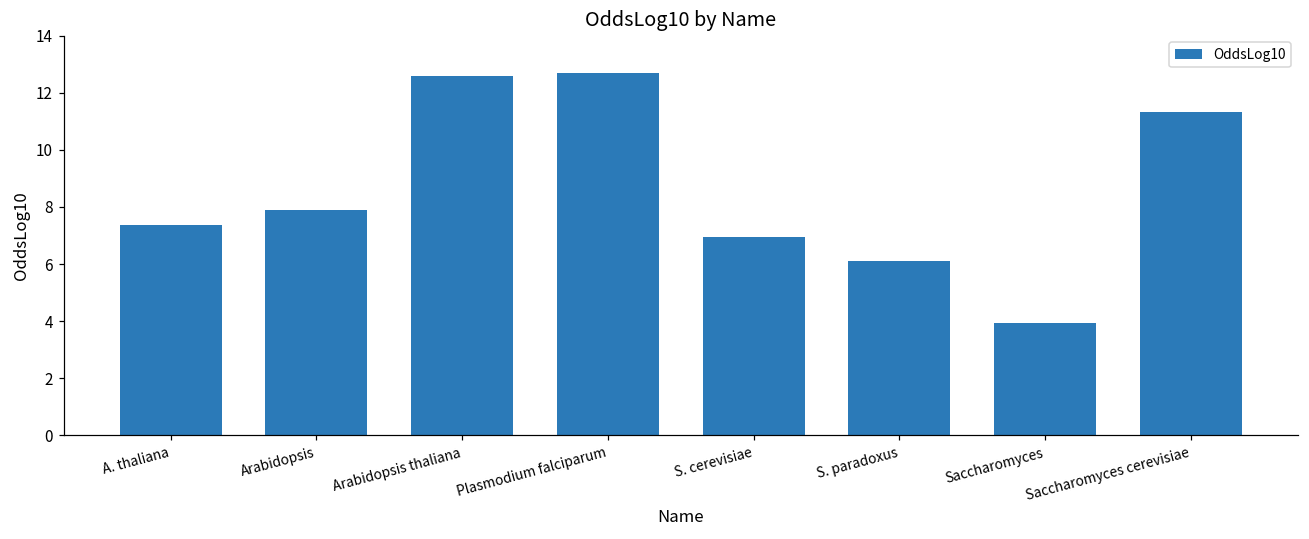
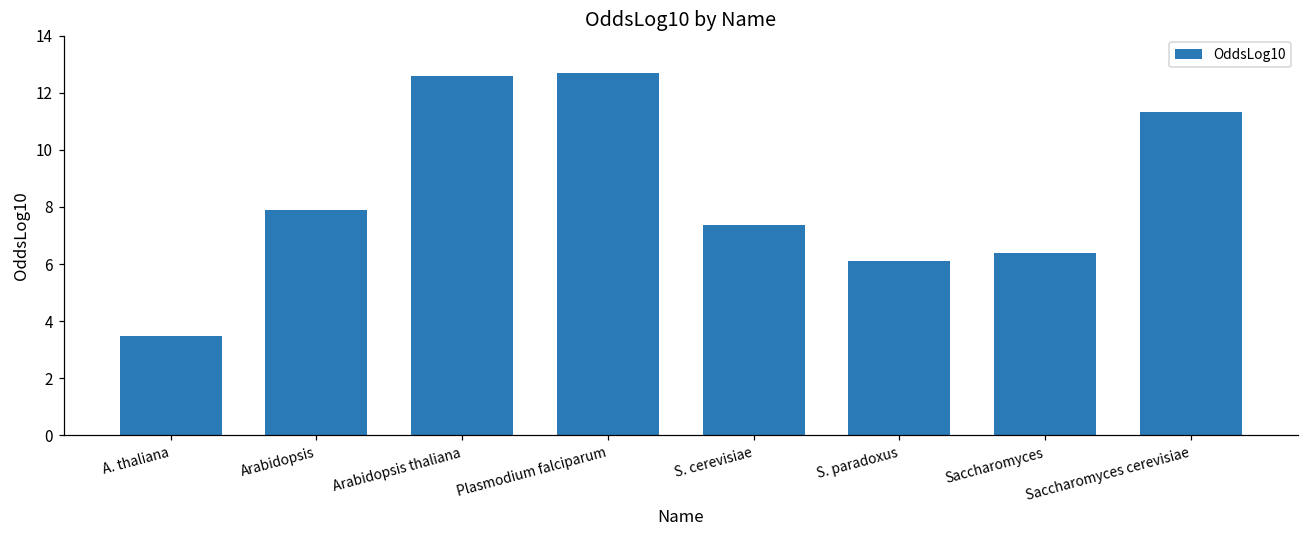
  {
-   "A. thaliana": 7.4,
+   "A. thaliana": 3.5,
    "Arabidopsis": 7.9,
    "Arabidopsis thaliana": 12.6,
    "Plasmodium falciparum": 12.7,
-   "S. cerevisiae": 7.0,
+   "S. cerevisiae": 7.4,
    "S. paradoxus": 6.1,
-   "Saccharomyces": 4.0,
+   "Saccharomyces": 6.4,
    "Saccharomyces cerevisiae": 11.3
  }
